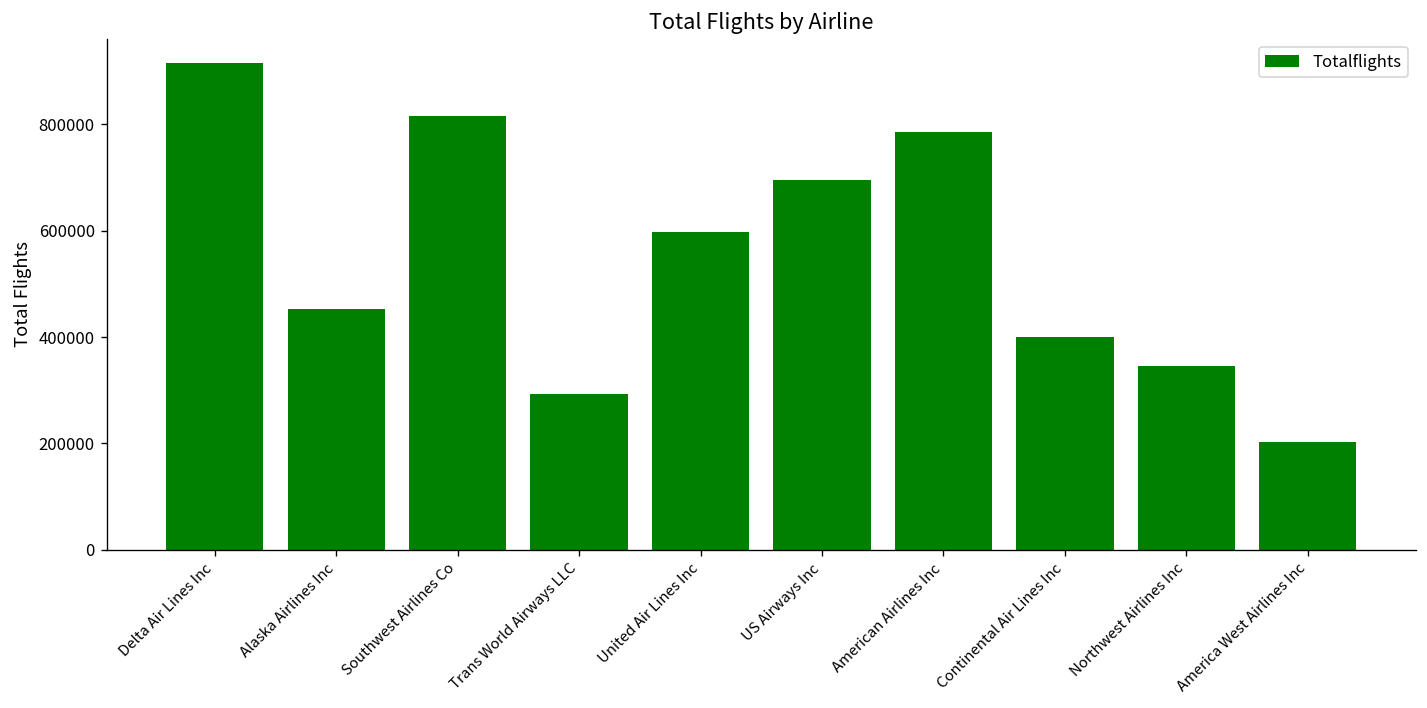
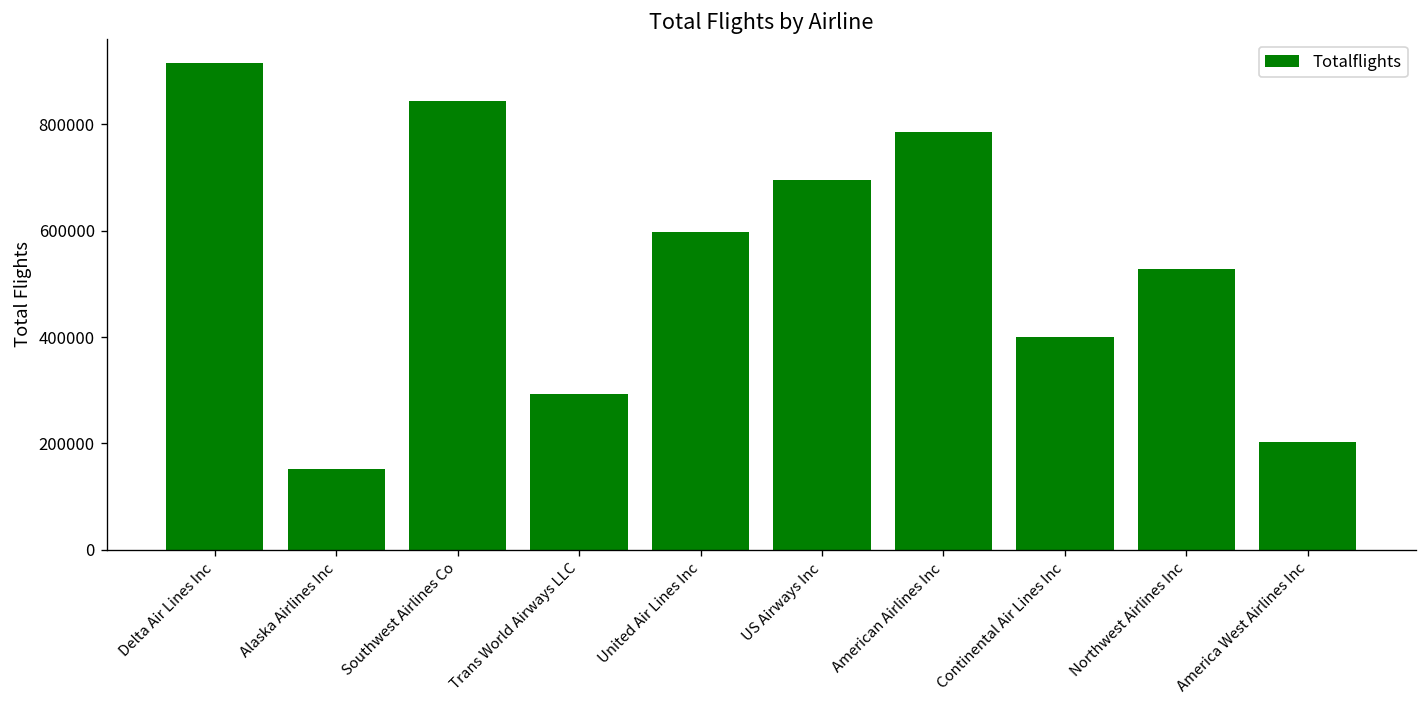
  {
    "Delta Air Lines Inc": 920000,
-   "Alaska Airlines Inc": 450000,
-   "Southwest Airlines Co": 820000,
+   "Alaska Airlines Inc": 150000,
+   "Southwest Airlines Co": 840000,
    "Trans World Airways LLC": 290000,
    "United Air Lines Inc": 600000,
    "US Airways Inc": 700000,
    "American Airlines Inc": 780000,
    "Continental Air Lines Inc": 400000,
-   "Northwest Airlines Inc": 350000,
+   "Northwest Airlines Inc": 530000,
    "America West Airlines Inc": 200000
  }
